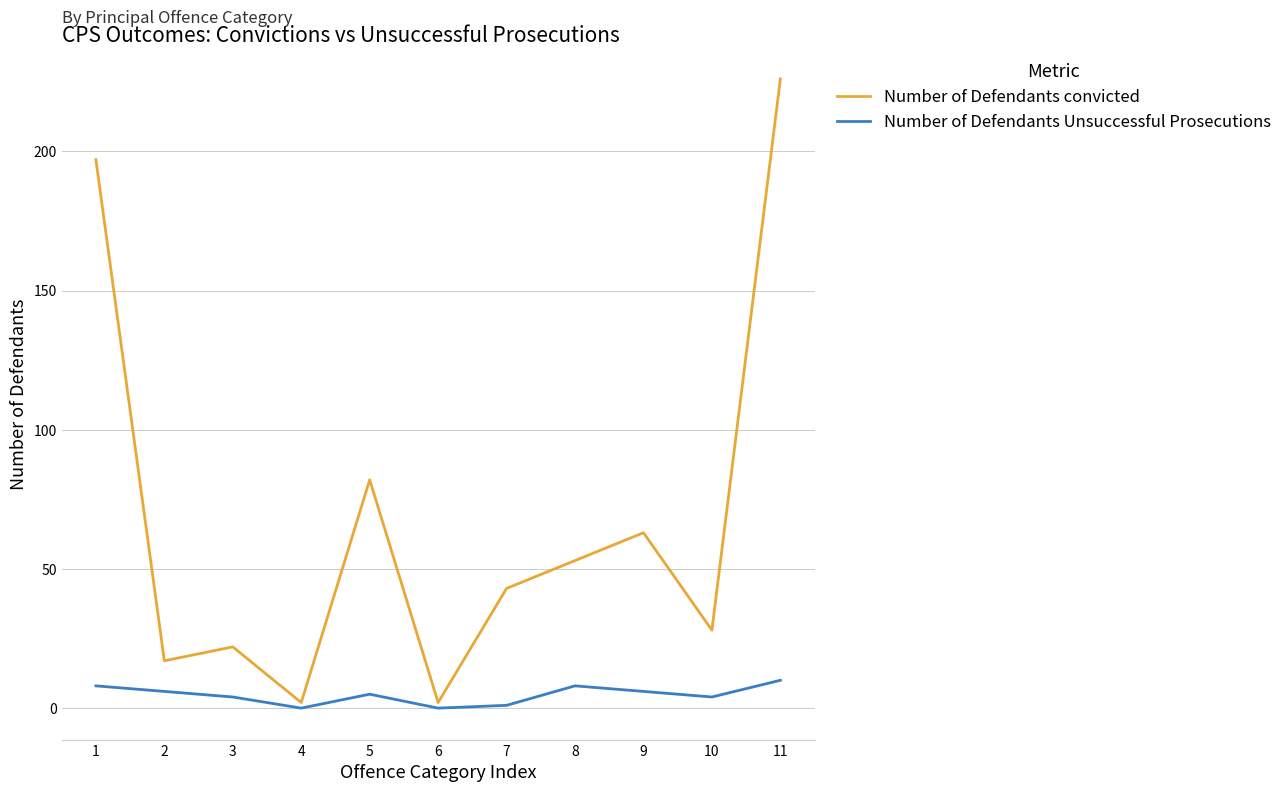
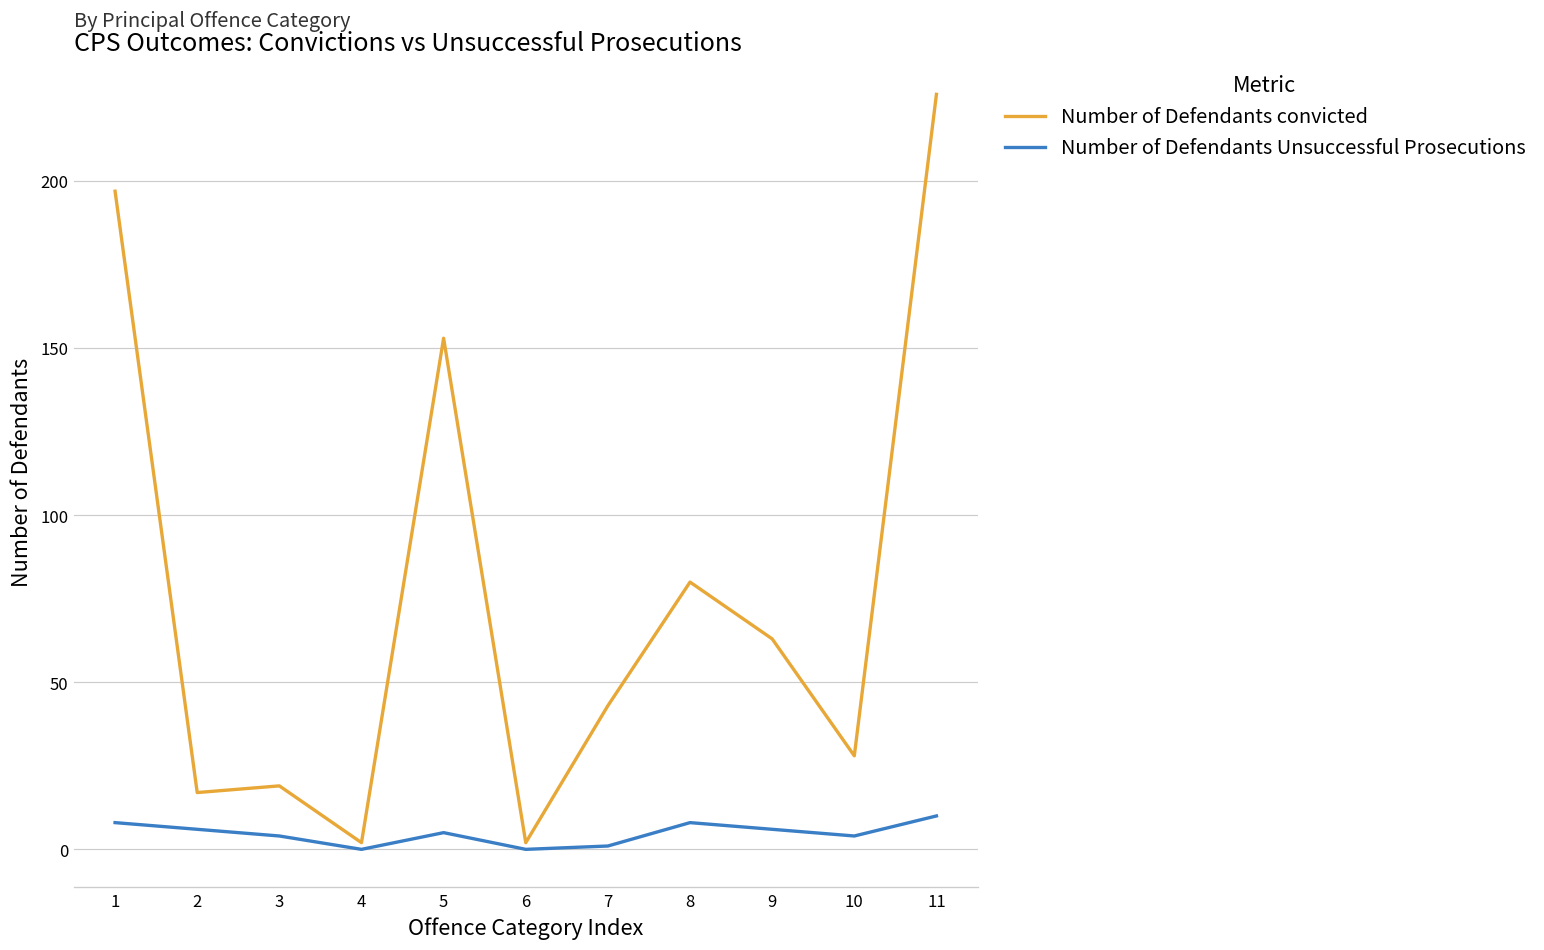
  {
    "Number of Defendants convicted": {
      "1": 197,
      "2": 17,
-     "3": 22,
+     "3": 19,
      "4": 2,
-     "5": 82,
+     "5": 153,
      "6": 2,
      "7": 43,
-     "8": 53,
+     "8": 80,
      "9": 63,
      "10": 28,
      "11": 226
    },
    "Number of Defendants Unsuccessful Prosecutions": {
      "1": 8,
      "2": 6,
      "3": 4,
      "4": 0,
      "5": 5,
      "6": 0,
      "7": 1,
      "8": 8,
      "9": 6,
      "10": 4,
      "11": 10
    }
  }
